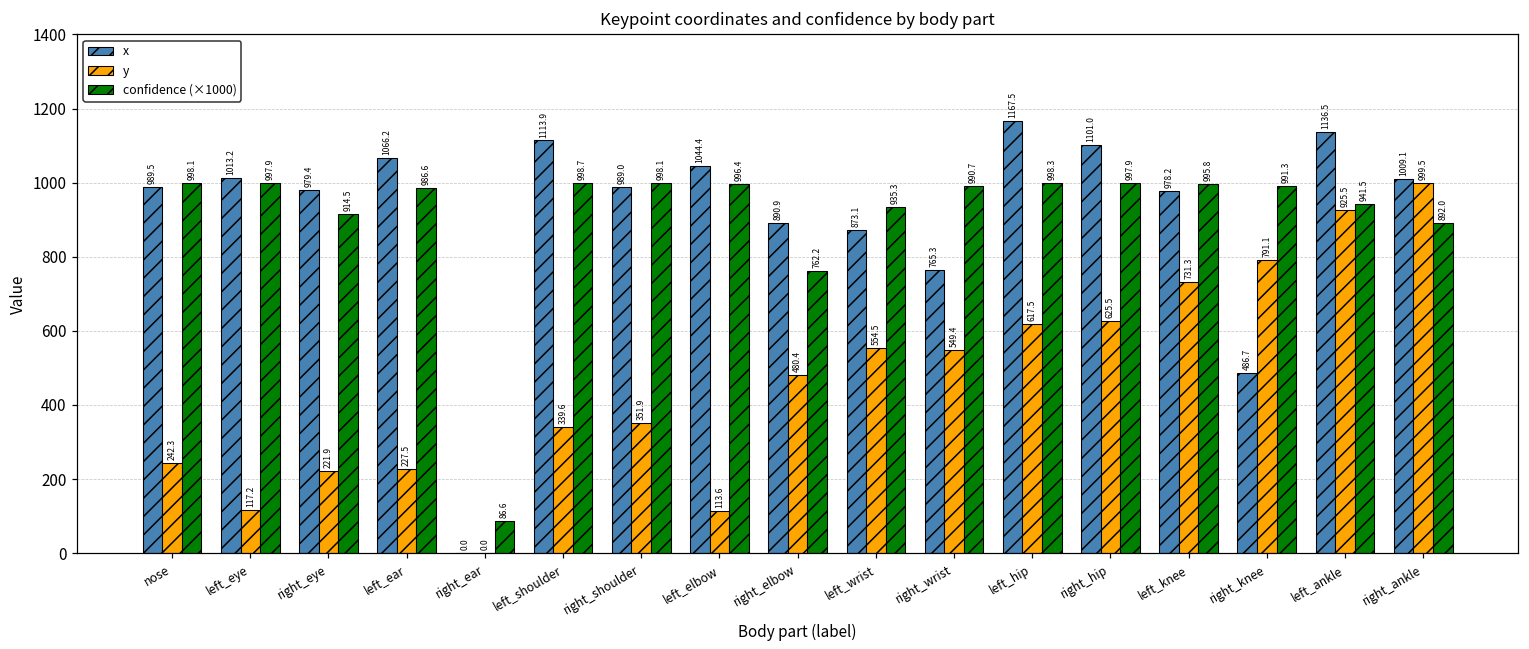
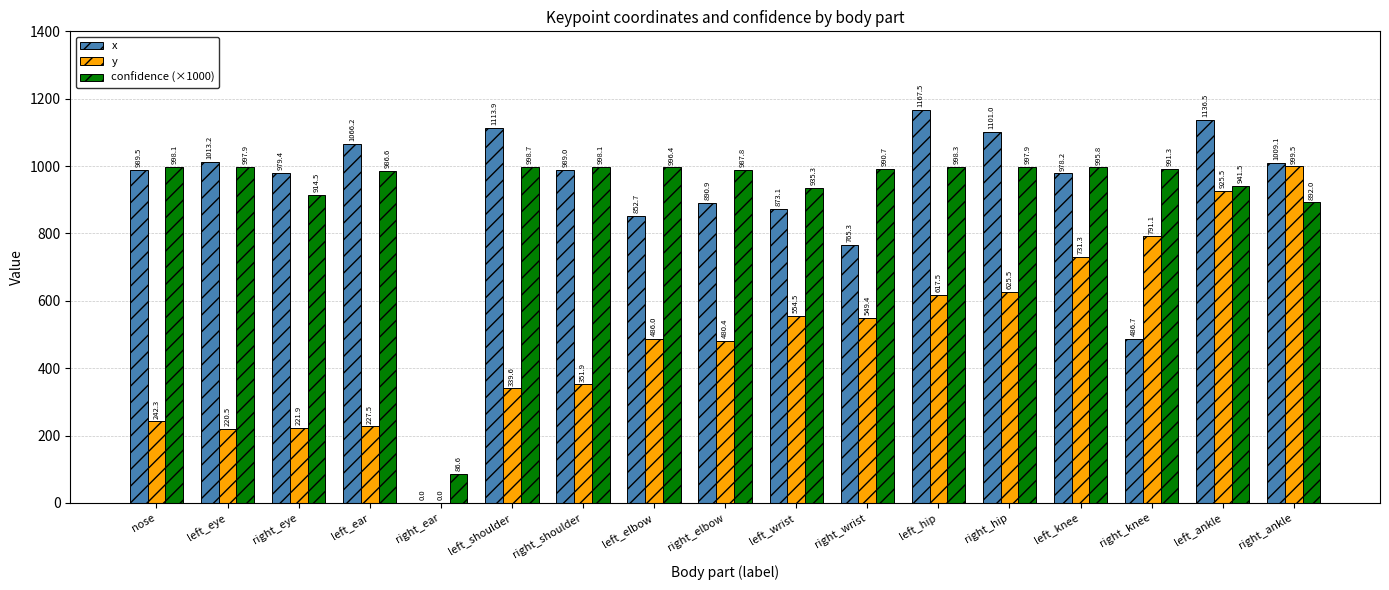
  {
    "x": {
      "nose": 989.5,
      "left_eye": 1013.2,
      "right_eye": 979.4,
      "left_ear": 1066.2,
      "right_ear": 0.0,
      "left_shoulder": 1113.9,
      "right_shoulder": 989.0,
-     "left_elbow": 1044.4,
+     "left_elbow": 852.7,
      "right_elbow": 890.9,
      "left_wrist": 873.1,
      "right_wrist": 765.3,
      "left_hip": 1167.5,
      "right_hip": 1101.0,
      "left_knee": 978.2,
      "right_knee": 486.7,
      "left_ankle": 1136.5,
      "right_ankle": 1009.1
    },
    "y": {
      "nose": 242.3,
-     "left_eye": 117.2,
+     "left_eye": 220.5,
      "right_eye": 221.9,
      "left_ear": 227.5,
      "right_ear": 0.0,
      "left_shoulder": 339.6,
      "right_shoulder": 351.9,
-     "left_elbow": 113.6,
+     "left_elbow": 486.0,
      "right_elbow": 480.4,
      "left_wrist": 554.5,
      "right_wrist": 549.4,
      "left_hip": 617.5,
      "right_hip": 625.5,
      "left_knee": 731.3,
      "right_knee": 791.1,
      "left_ankle": 925.5,
      "right_ankle": 999.5
    },
    "confidence (×1000)": {
      "nose": 998.1,
      "left_eye": 997.9,
      "right_eye": 914.5,
      "left_ear": 986.6,
      "right_ear": 86.6,
      "left_shoulder": 998.7,
      "right_shoulder": 998.1,
      "left_elbow": 996.4,
-     "right_elbow": 762.2,
+     "right_elbow": 987.8,
      "left_wrist": 935.3,
      "right_wrist": 990.7,
      "left_hip": 998.3,
      "right_hip": 997.9,
      "left_knee": 995.8,
      "right_knee": 991.3,
      "left_ankle": 941.5,
      "right_ankle": 892.0
    }
  }
